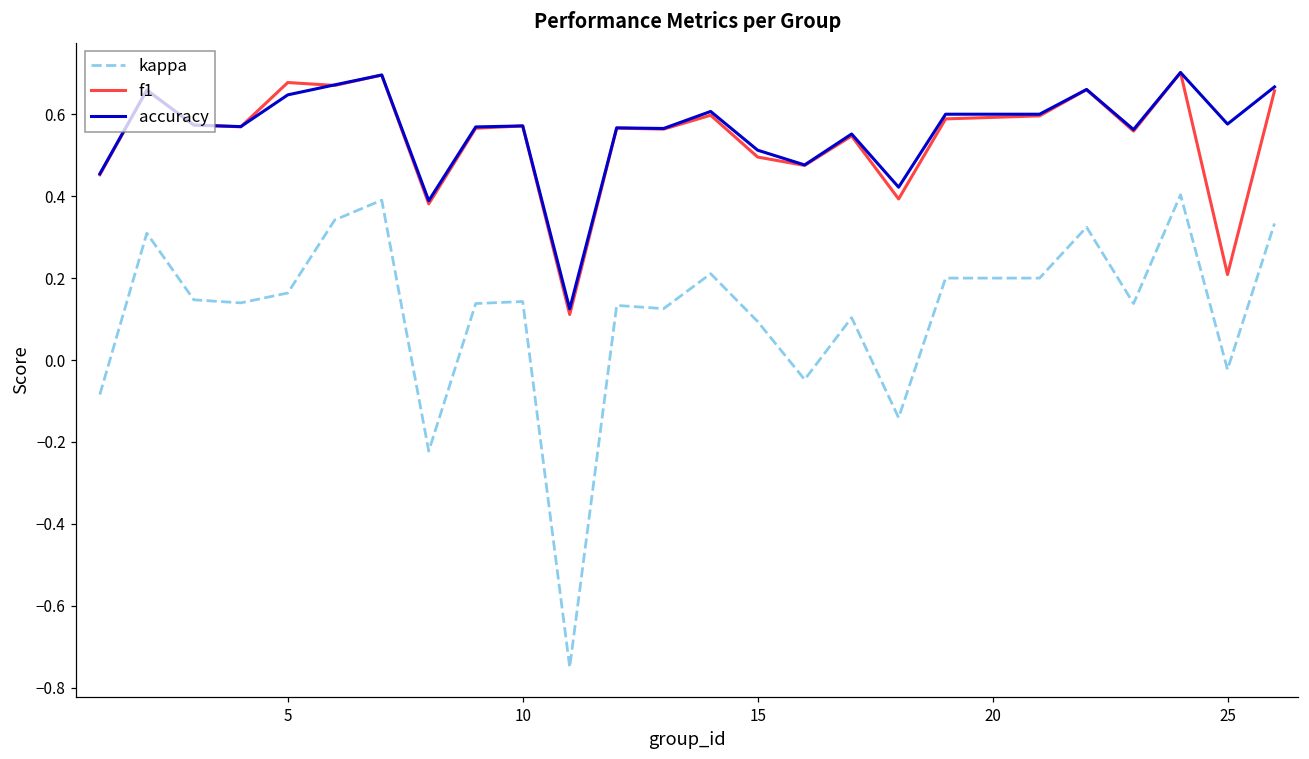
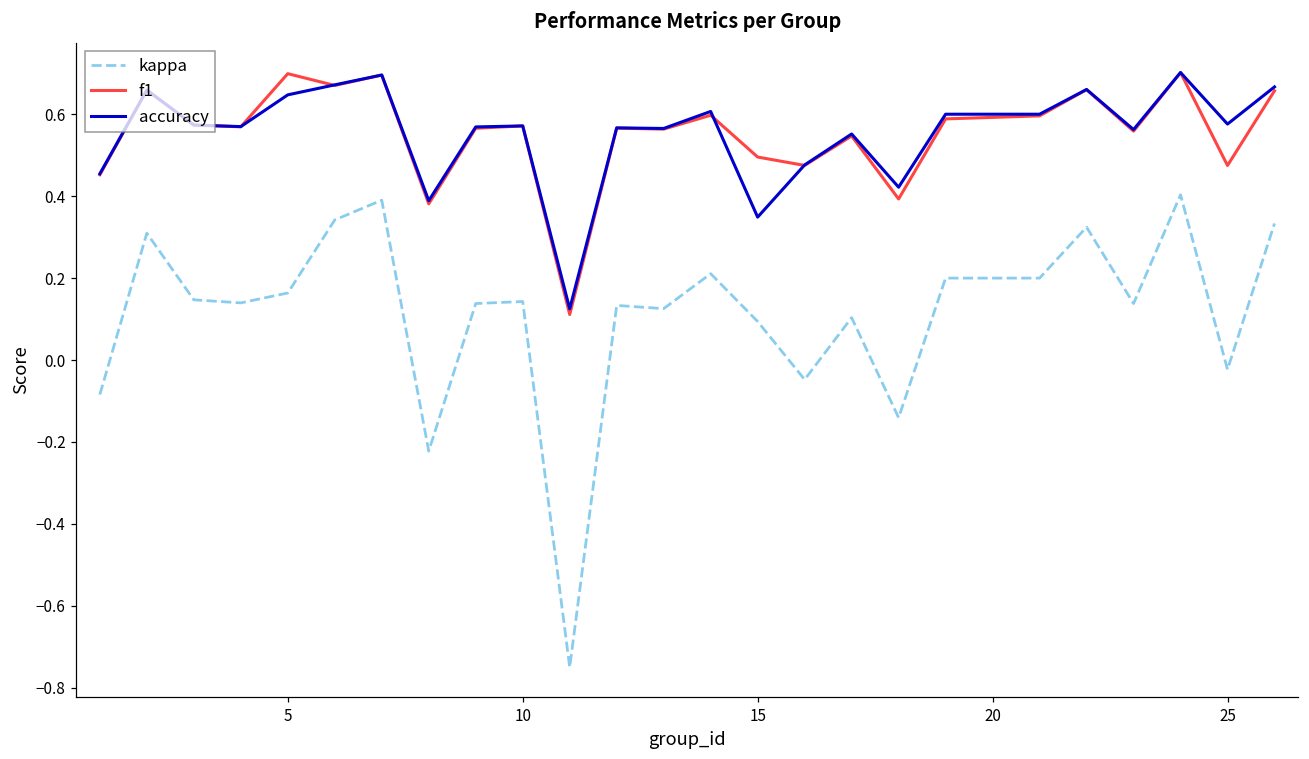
  {
    "kappa": {
      "5": 0.16,
      "10": 0.14,
      "15": 0.09,
      "25": -0.02
    },
    "f1": {
-     "5": 0.68,
+     "5": 0.70,
      "15": 0.50,
-     "25": 0.21
+     "25": 0.47
    },
    "accuracy": {
      "5": 0.65,
-     "15": 0.51,
+     "15": 0.35,
      "25": 0.58
    }
  }
